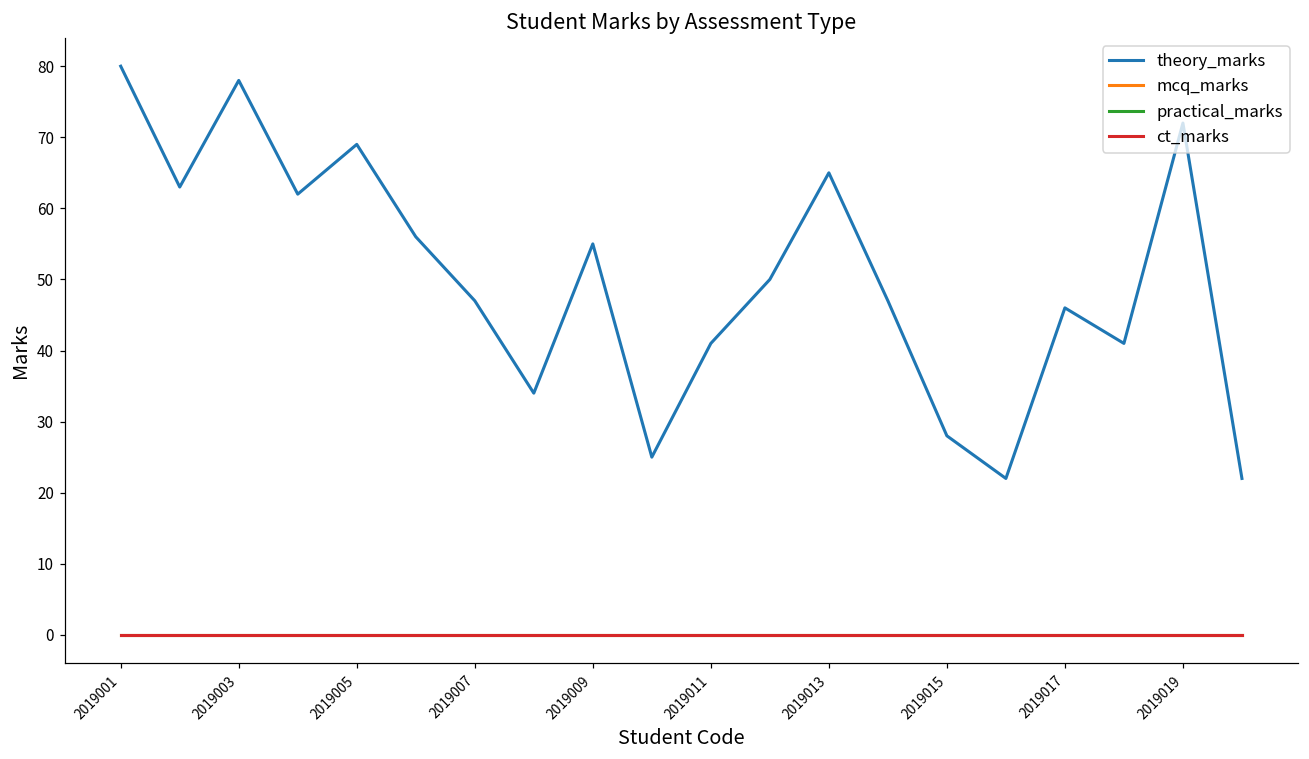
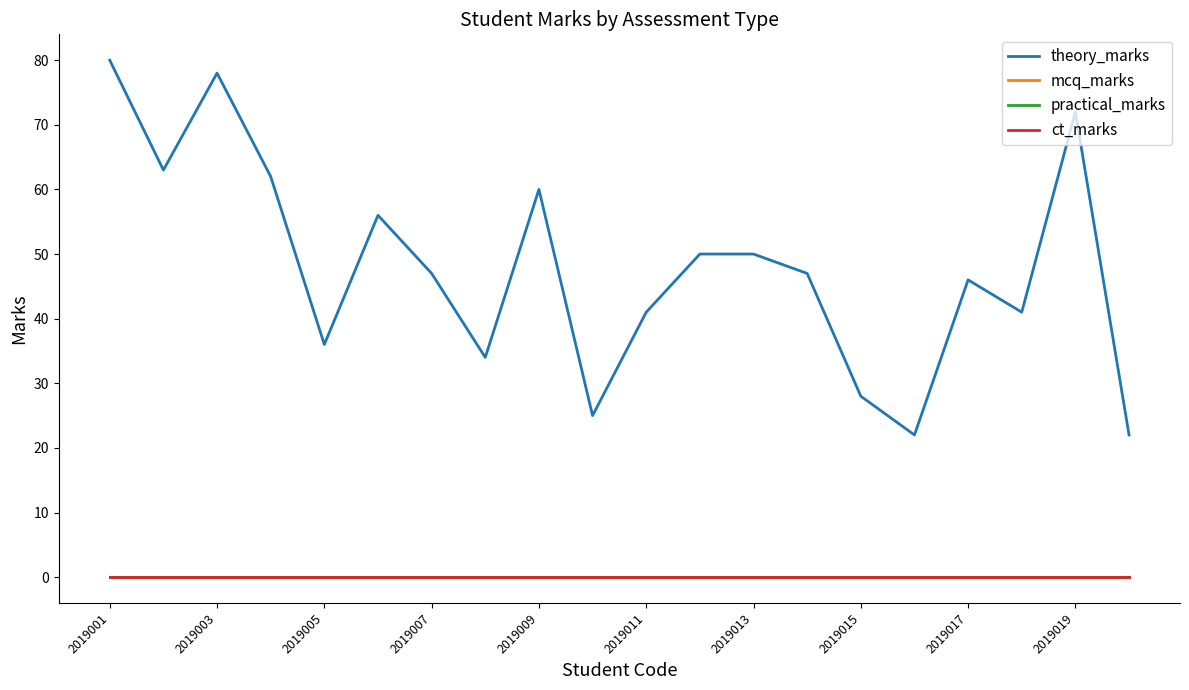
  {
    "theory_marks": {
      "2019001": 80,
      "2019003": 78,
-     "2019005": 69,
+     "2019005": 36,
      "2019007": 47,
-     "2019009": 55,
+     "2019009": 60,
      "2019011": 41,
-     "2019013": 65,
+     "2019013": 50,
      "2019015": 28,
      "2019017": 46
    },
    "ct_marks": {
      "2019001": 0,
      "2019003": 0,
      "2019005": 0,
      "2019007": 0,
      "2019009": 0,
      "2019011": 0,
      "2019013": 0,
      "2019015": 0,
      "2019017": 0,
      "2019019": 0
    }
  }
